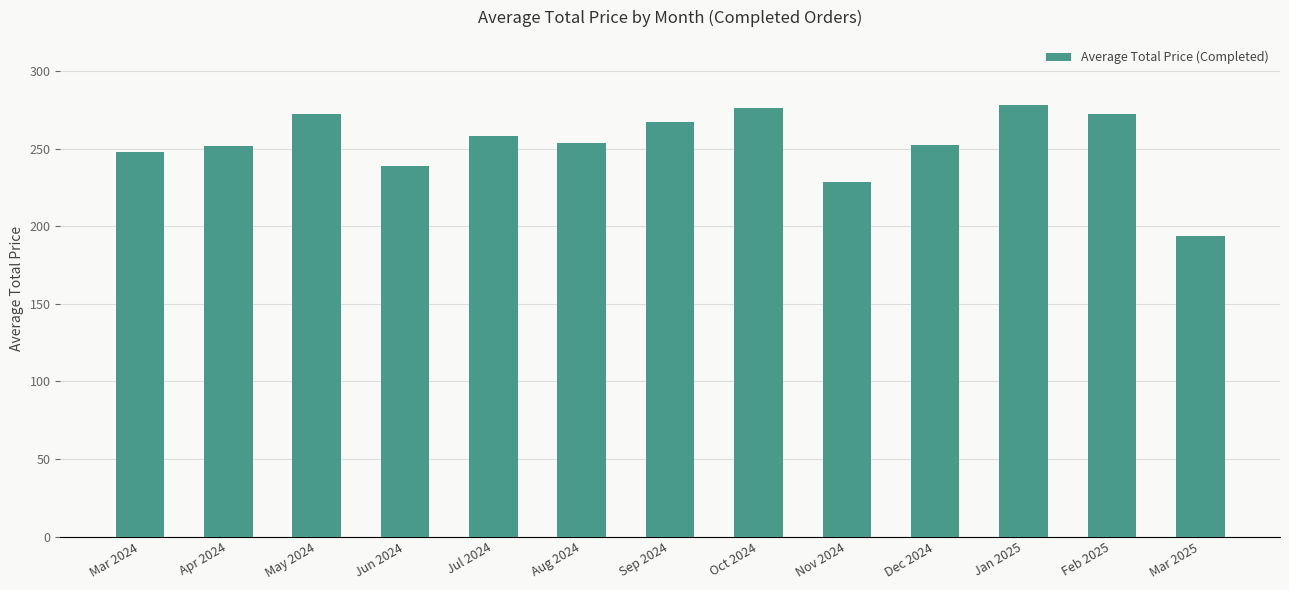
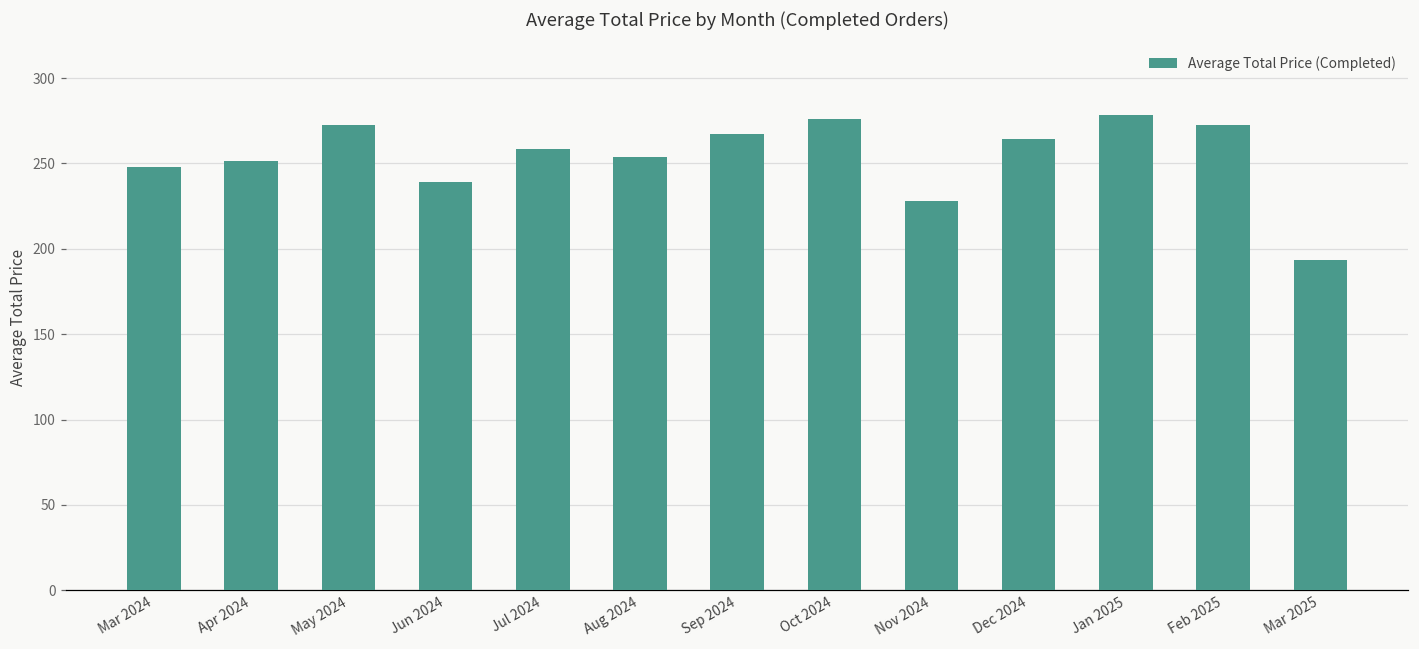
  {
    "Mar 2024": 248,
    "Apr 2024": 251,
    "May 2024": 272,
    "Jun 2024": 239,
    "Jul 2024": 258,
    "Aug 2024": 254,
    "Sep 2024": 267,
    "Oct 2024": 276,
    "Nov 2024": 228,
-   "Dec 2024": 252,
+   "Dec 2024": 264,
    "Jan 2025": 278,
    "Feb 2025": 273,
    "Mar 2025": 193
  }
